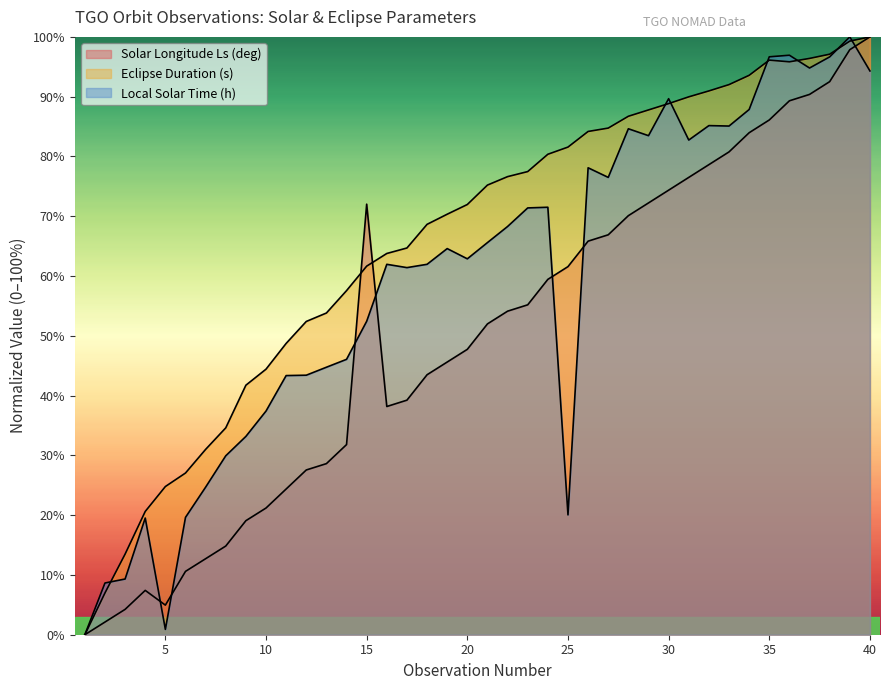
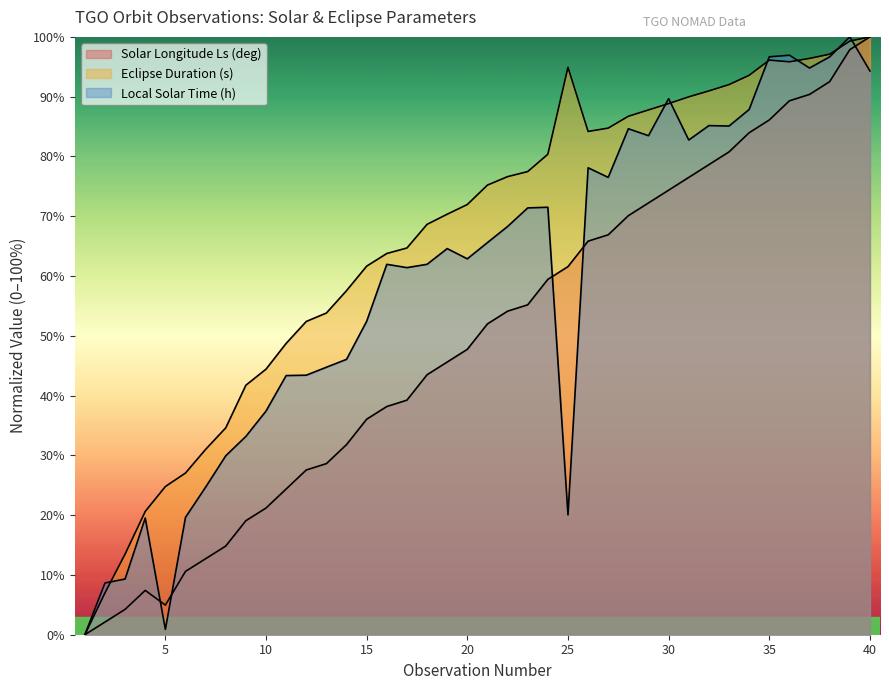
  {
    "Solar Longitude Ls (deg)": {
      "5": "5%",
      "10": "21%",
-     "15": "72%",
+     "15": "36%",
      "20": "48%",
      "25": "62%",
      "30": "74%",
      "35": "86%"
    },
    "Eclipse Duration (s)": {
      "5": "25%",
      "10": "44%",
      "15": "62%",
      "20": "72%",
-     "25": "82%",
+     "25": "95%",
      "30": "89%",
      "35": "96%"
    },
    "Local Solar Time (h)": {
      "10": "37%",
      "15": "52%",
      "20": "63%",
      "25": "20%",
      "30": "90%",
      "35": "97%",
      "40": "94%"
    }
  }
